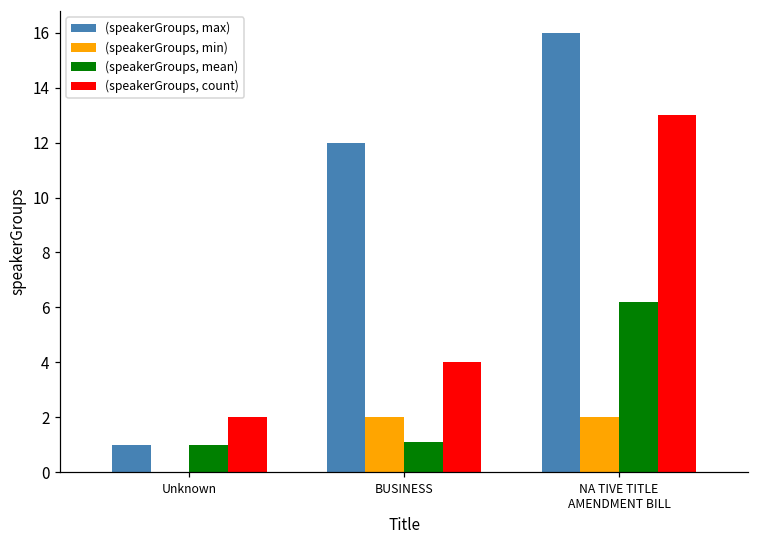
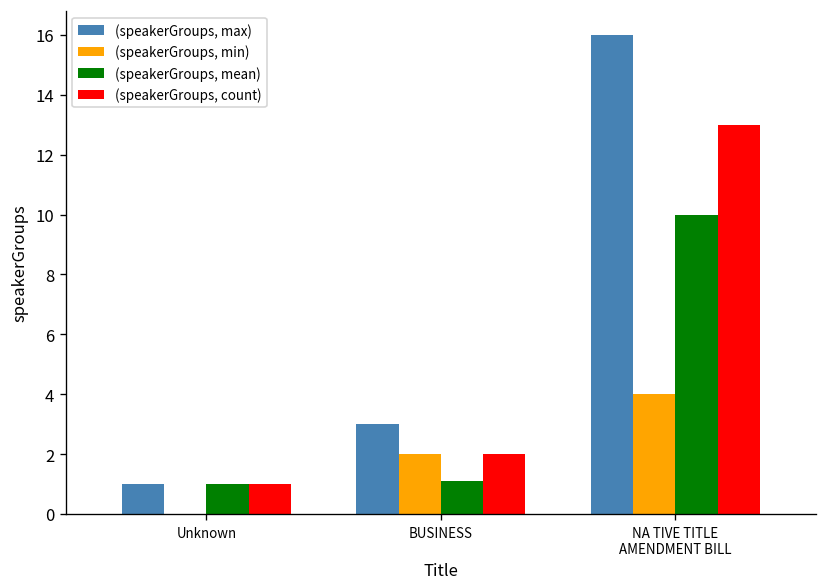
  {
    "(speakerGroups, max)": {
      "Unknown": 1,
-     "BUSINESS": 12,
+     "BUSINESS": 3,
      "NA TIVE TITLE AMENDMENT BILL": 16
    },
    "(speakerGroups, min)": {
      "Unknown": 0,
      "BUSINESS": 2,
-     "NA TIVE TITLE AMENDMENT BILL": 2
+     "NA TIVE TITLE AMENDMENT BILL": 4
    },
    "(speakerGroups, mean)": {
      "Unknown": 1.0,
      "BUSINESS": 1.1,
-     "NA TIVE TITLE AMENDMENT BILL": 6.2
+     "NA TIVE TITLE AMENDMENT BILL": 10.0
    },
    "(speakerGroups, count)": {
-     "Unknown": 2,
-     "BUSINESS": 4,
+     "Unknown": 1,
+     "BUSINESS": 2,
      "NA TIVE TITLE AMENDMENT BILL": 13
    }
  }
